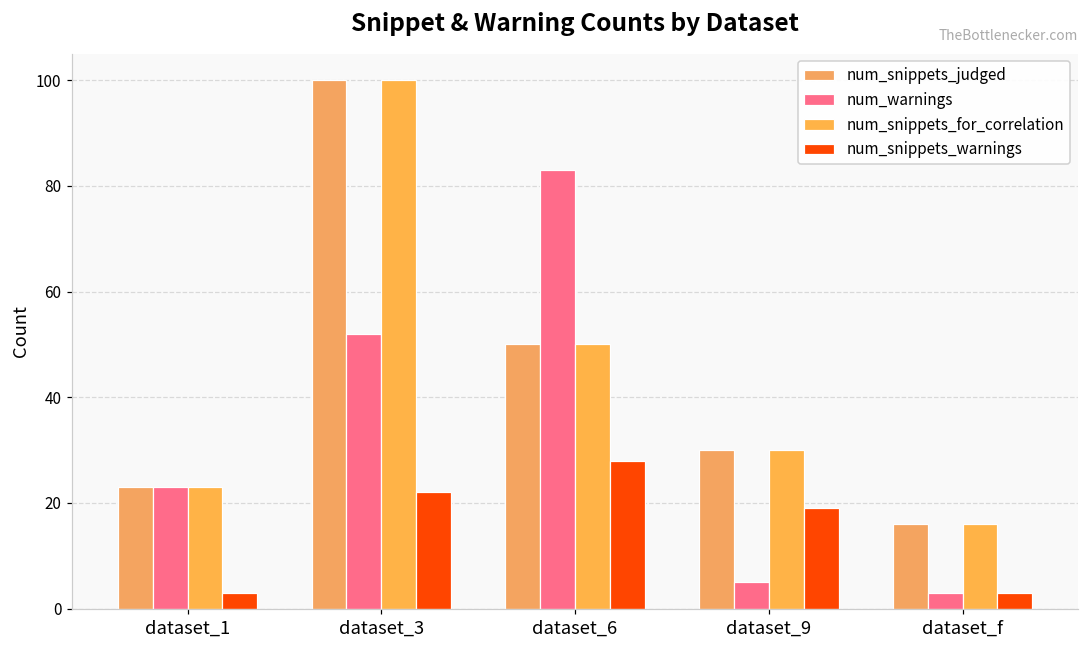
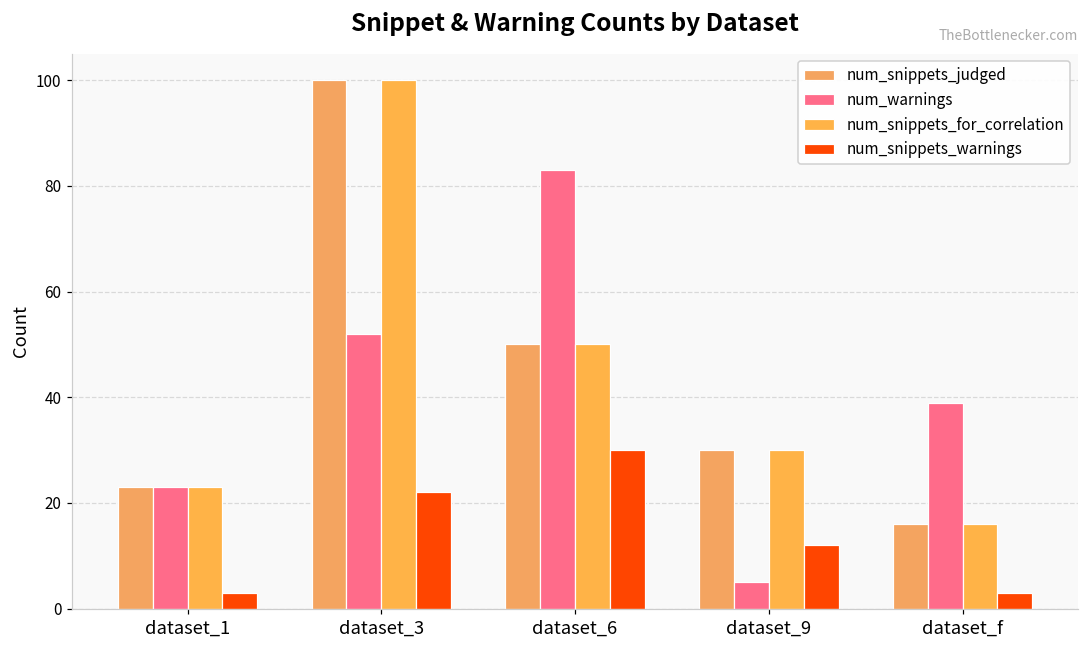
  {
    "num_warnings": {
      "dataset_1": 23,
      "dataset_3": 52,
      "dataset_6": 83,
      "dataset_9": 5,
-     "dataset_f": 3
+     "dataset_f": 39
    },
    "num_snippets_warnings": {
      "dataset_1": 3,
      "dataset_3": 22,
-     "dataset_6": 28,
-     "dataset_9": 19,
+     "dataset_6": 30,
+     "dataset_9": 12,
      "dataset_f": 3
    }
  }
